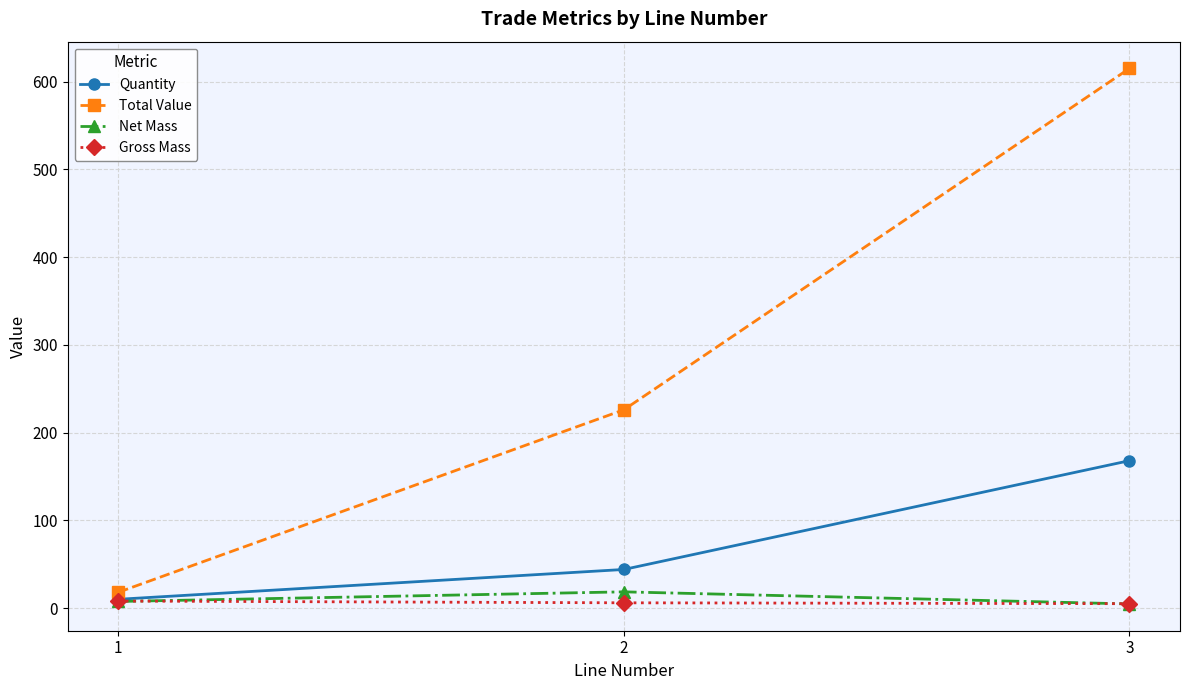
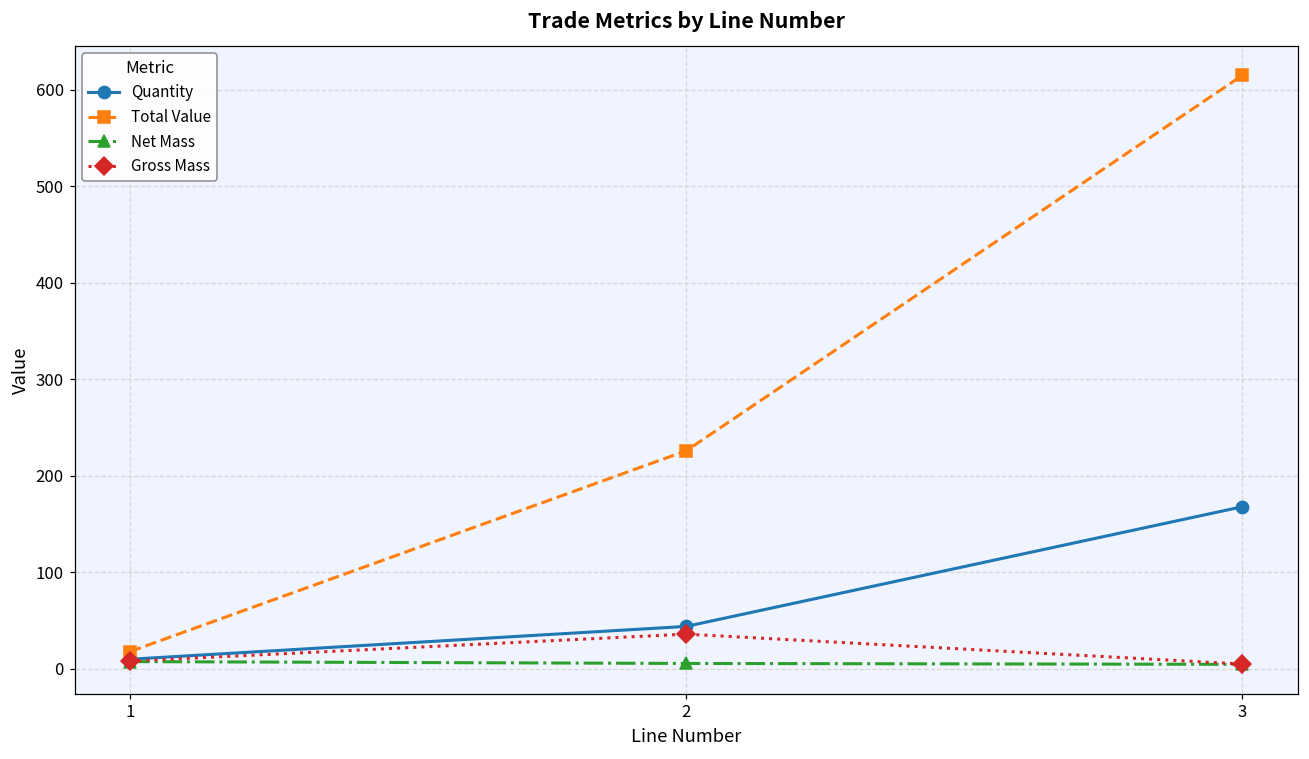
  {
    "Quantity": {
      "2": 40,
      "3": 170
    },
    "Total Value": {
      "1": 20,
      "2": 230,
      "3": 620
    },
    "Net Mass": {
-     "2": 20
+     "2": 10
    },
    "Gross Mass": {
-     "2": 10
+     "2": 40
    }
  }
